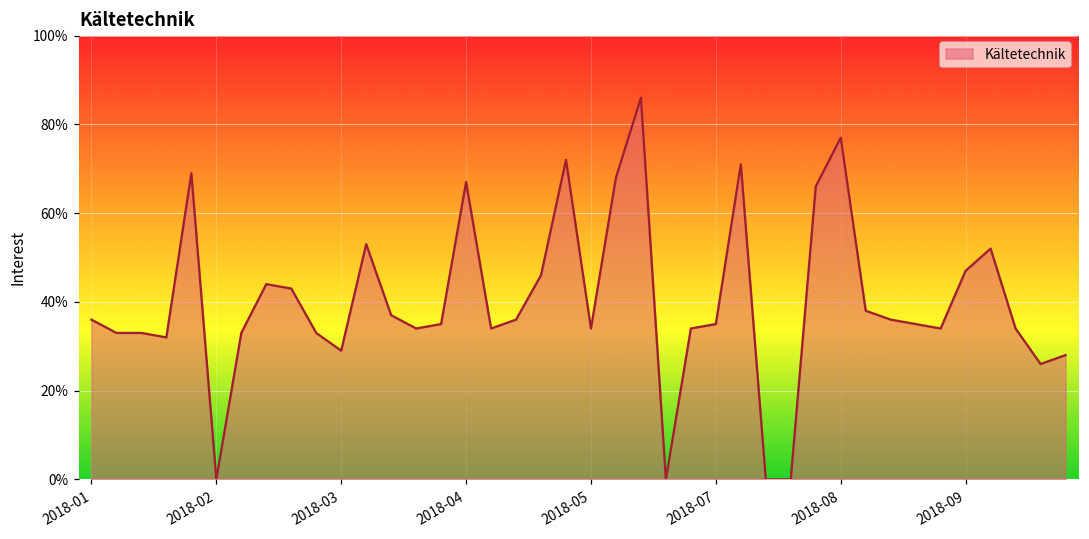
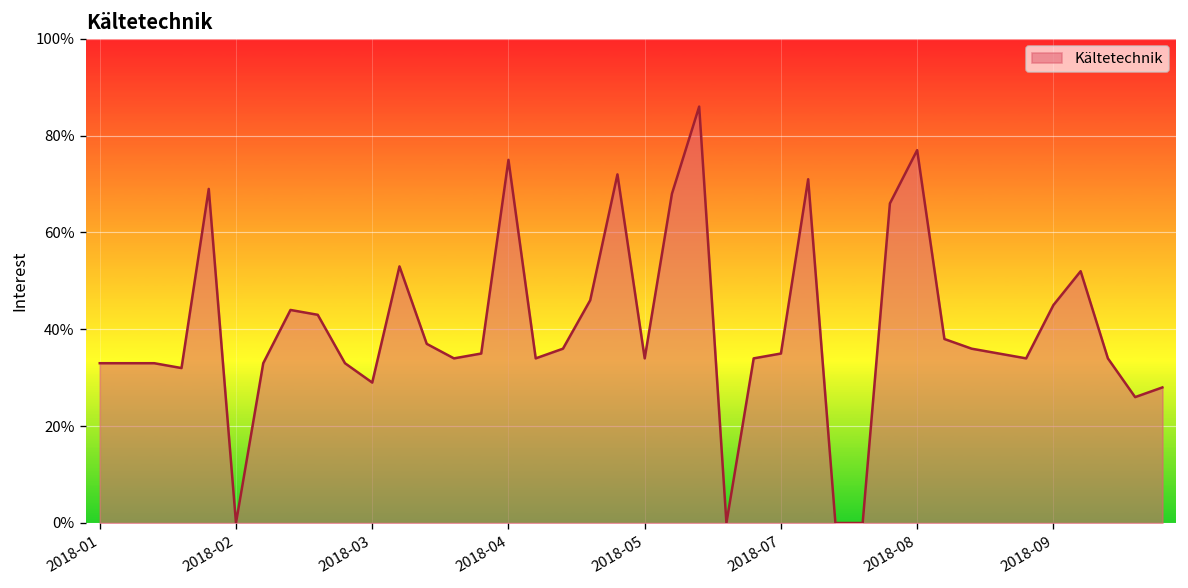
  {
-   "2018-01": "36%",
+   "2018-01": "33%",
    "2018-02": "0%",
    "2018-03": "29%",
-   "2018-04": "67%",
+   "2018-04": "75%",
    "2018-05": "34%",
    "2018-07": "35%",
    "2018-08": "77%",
-   "2018-09": "47%"
+   "2018-09": "45%"
  }
